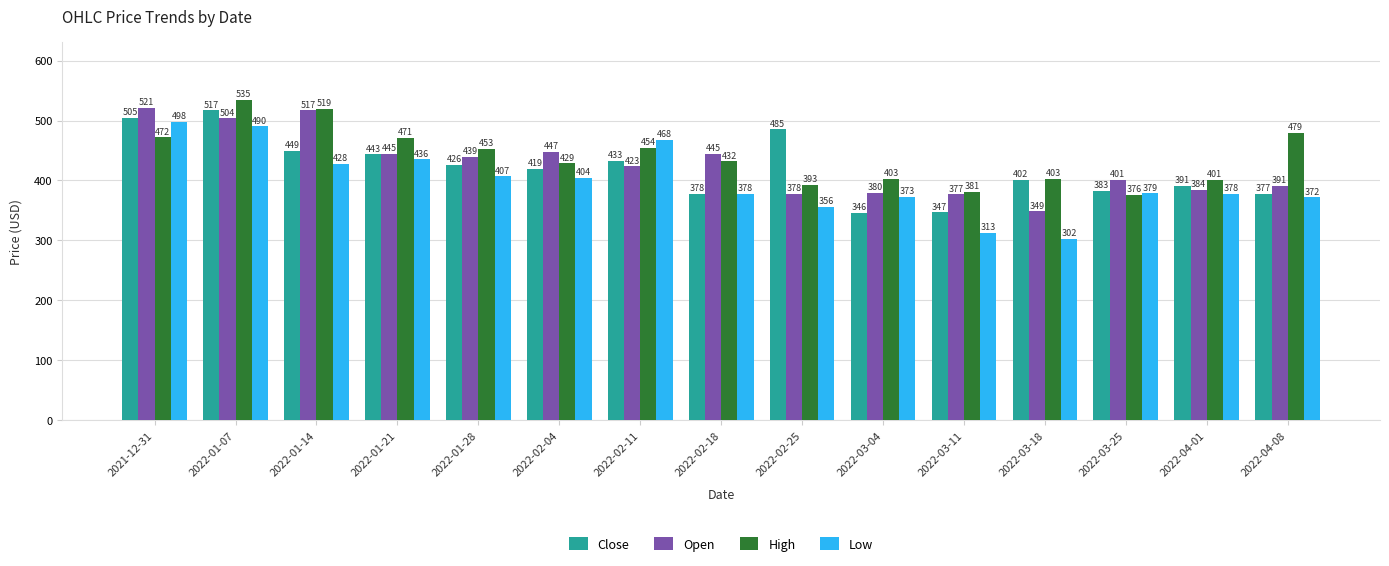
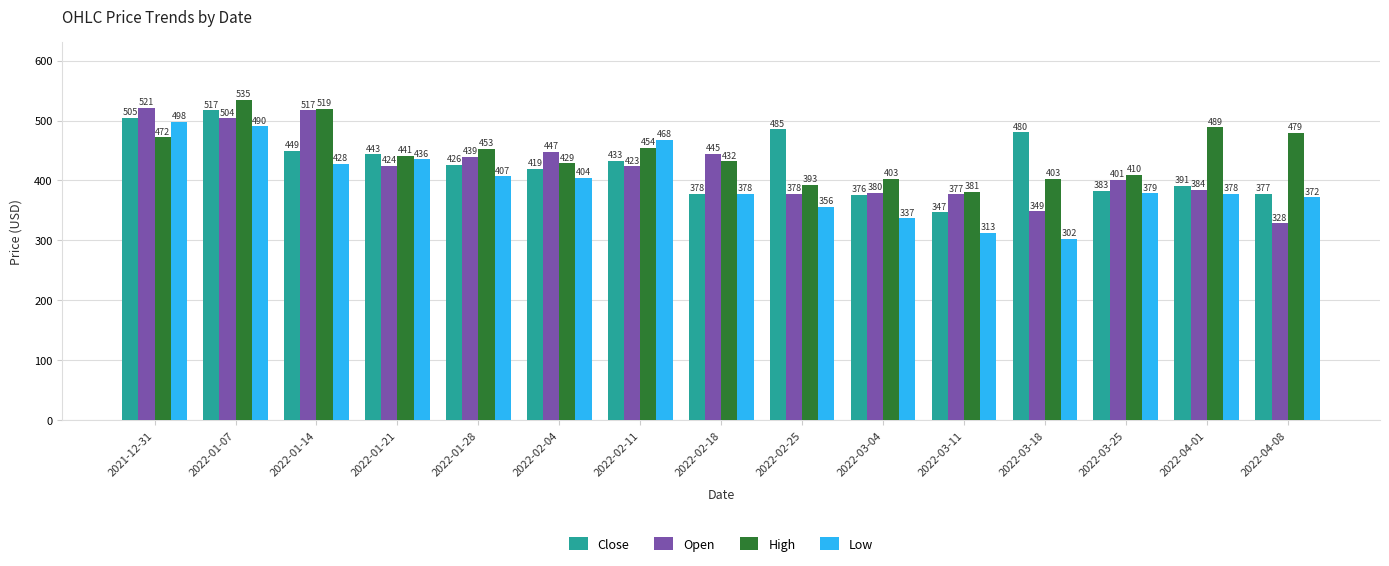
  {
    "Close": {
      "2021-12-31": 505,
      "2022-01-07": 517,
      "2022-01-14": 449,
      "2022-01-21": 443,
      "2022-01-28": 426,
      "2022-02-04": 419,
      "2022-02-11": 433,
      "2022-02-18": 378,
      "2022-02-25": 485,
-     "2022-03-04": 346,
+     "2022-03-04": 376,
      "2022-03-11": 347,
-     "2022-03-18": 402,
+     "2022-03-18": 480,
      "2022-03-25": 383,
      "2022-04-01": 391,
      "2022-04-08": 377
    },
    "Open": {
      "2021-12-31": 521,
      "2022-01-07": 504,
      "2022-01-14": 517,
-     "2022-01-21": 445,
+     "2022-01-21": 424,
      "2022-01-28": 439,
      "2022-02-04": 447,
      "2022-02-11": 423,
      "2022-02-18": 445,
      "2022-02-25": 378,
      "2022-03-04": 380,
      "2022-03-11": 377,
      "2022-03-18": 349,
      "2022-03-25": 401,
      "2022-04-01": 384,
-     "2022-04-08": 391
+     "2022-04-08": 328
    },
    "High": {
      "2021-12-31": 472,
      "2022-01-07": 535,
      "2022-01-14": 519,
-     "2022-01-21": 471,
+     "2022-01-21": 441,
      "2022-01-28": 453,
      "2022-02-04": 429,
      "2022-02-11": 454,
      "2022-02-18": 432,
      "2022-02-25": 393,
      "2022-03-04": 403,
      "2022-03-11": 381,
      "2022-03-18": 403,
-     "2022-03-25": 376,
-     "2022-04-01": 401,
+     "2022-03-25": 410,
+     "2022-04-01": 489,
      "2022-04-08": 479
    },
    "Low": {
      "2021-12-31": 498,
      "2022-01-07": 490,
      "2022-01-14": 428,
      "2022-01-21": 436,
      "2022-01-28": 407,
      "2022-02-04": 404,
      "2022-02-11": 468,
      "2022-02-18": 378,
      "2022-02-25": 356,
-     "2022-03-04": 373,
+     "2022-03-04": 337,
      "2022-03-11": 313,
      "2022-03-18": 302,
      "2022-03-25": 379,
      "2022-04-01": 378,
      "2022-04-08": 372
    }
  }
